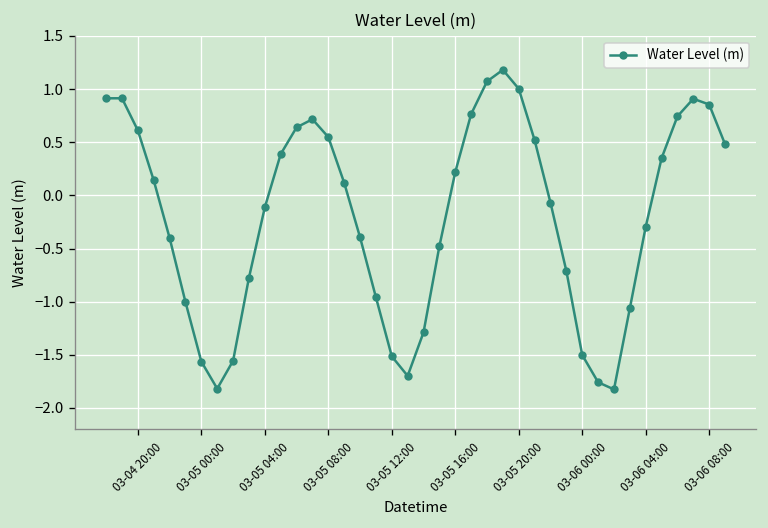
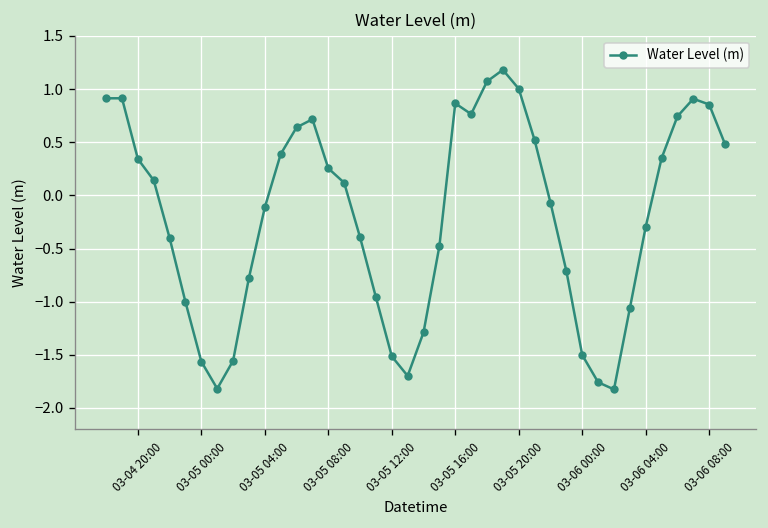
  {
-   "03-04 20:00": 0.6,
+   "03-04 20:00": 0.3,
    "03-05 00:00": -1.6,
    "03-05 04:00": -0.1,
-   "03-05 08:00": 0.5,
+   "03-05 08:00": 0.3,
    "03-05 12:00": -1.5,
-   "03-05 16:00": 0.2,
+   "03-05 16:00": 0.9,
    "03-05 20:00": 1.0,
    "03-06 00:00": -1.5,
    "03-06 04:00": -0.3,
    "03-06 08:00": 0.9
  }
